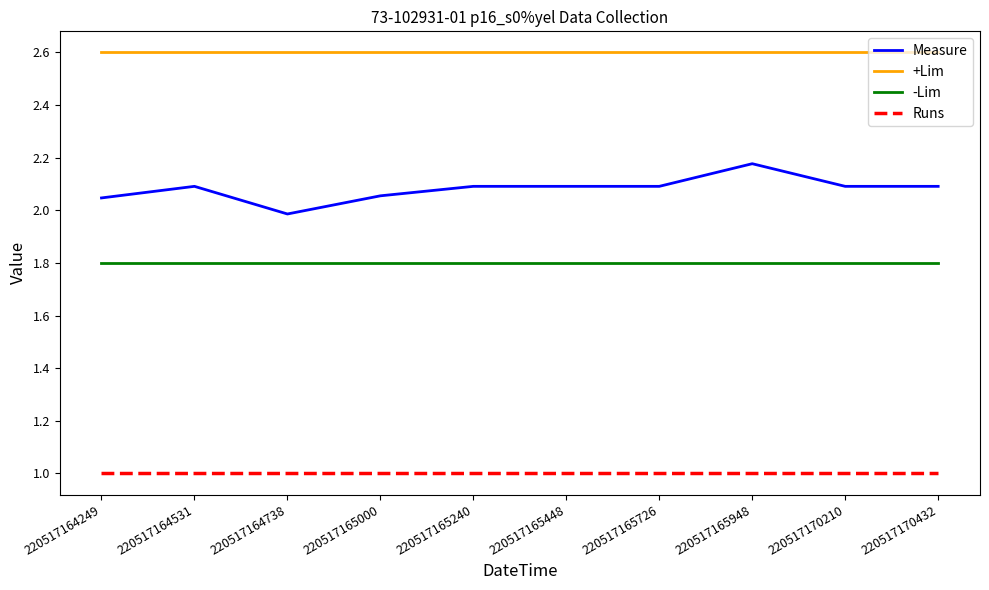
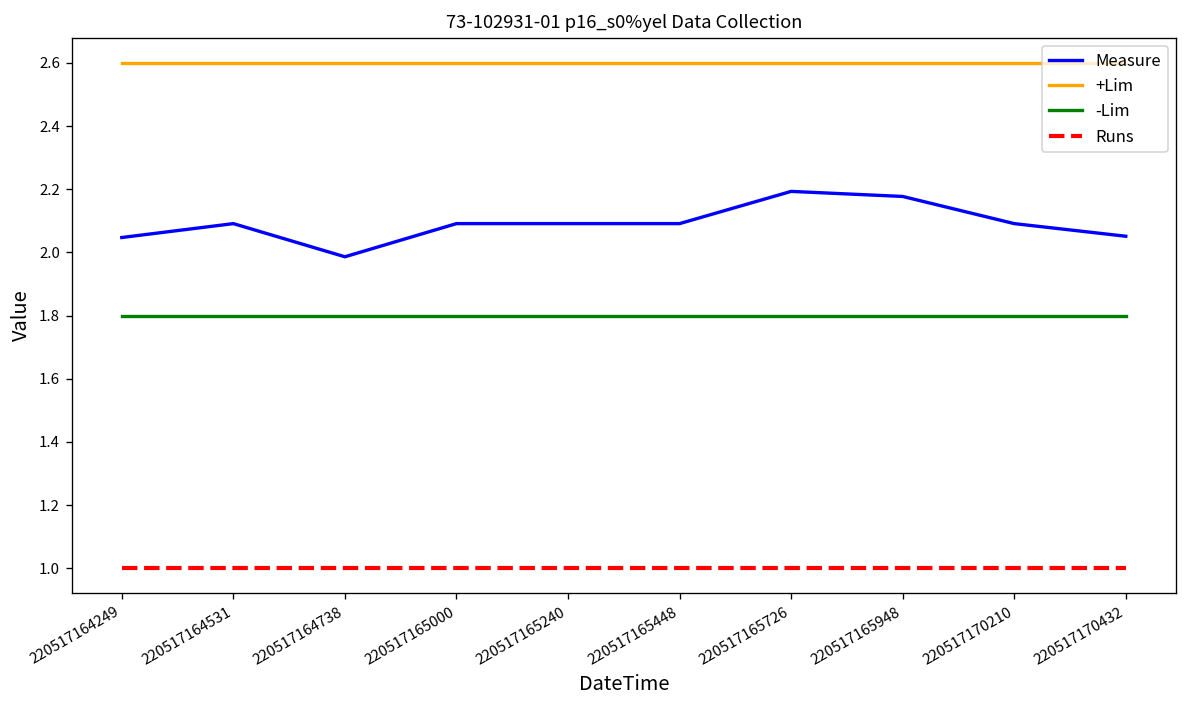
  {
    "Measure": {
      "220517164249": 2.05,
      "220517164531": 2.09,
      "220517164738": 1.99,
-     "220517165000": 2.06,
+     "220517165000": 2.09,
      "220517165240": 2.09,
      "220517165448": 2.09,
-     "220517165726": 2.09,
+     "220517165726": 2.19,
      "220517165948": 2.18,
      "220517170210": 2.09,
-     "220517170432": 2.09
+     "220517170432": 2.05
    },
    "+Lim": {
      "220517164249": 2.60,
      "220517164531": 2.60,
      "220517164738": 2.60,
      "220517165000": 2.60,
      "220517165240": 2.60,
      "220517165448": 2.60,
      "220517165726": 2.60,
      "220517165948": 2.60,
      "220517170210": 2.60
    },
    "-Lim": {
      "220517164249": 1.80,
      "220517164531": 1.80,
      "220517164738": 1.80,
      "220517165000": 1.80,
      "220517165240": 1.80,
      "220517165448": 1.80,
      "220517165726": 1.80,
      "220517165948": 1.80,
      "220517170210": 1.80,
      "220517170432": 1.80
    },
    "Runs": {
      "220517164249": 1.00,
      "220517164531": 1.00,
      "220517164738": 1.00,
      "220517165000": 1.00,
      "220517165240": 1.00,
      "220517165448": 1.00,
      "220517165726": 1.00,
      "220517165948": 1.00,
      "220517170210": 1.00,
      "220517170432": 1.00
    }
  }
